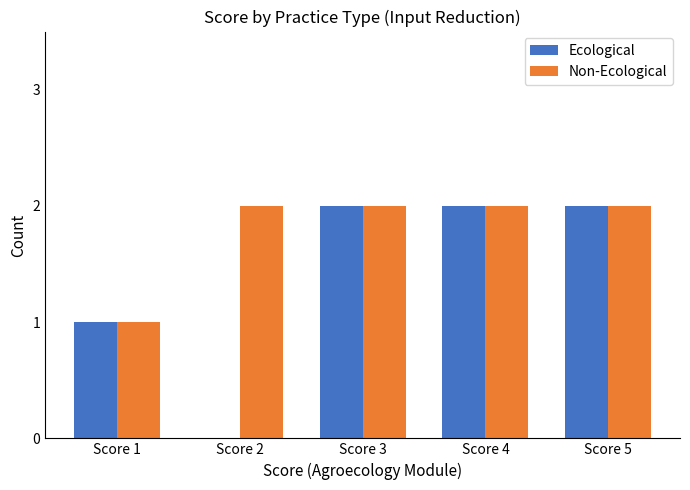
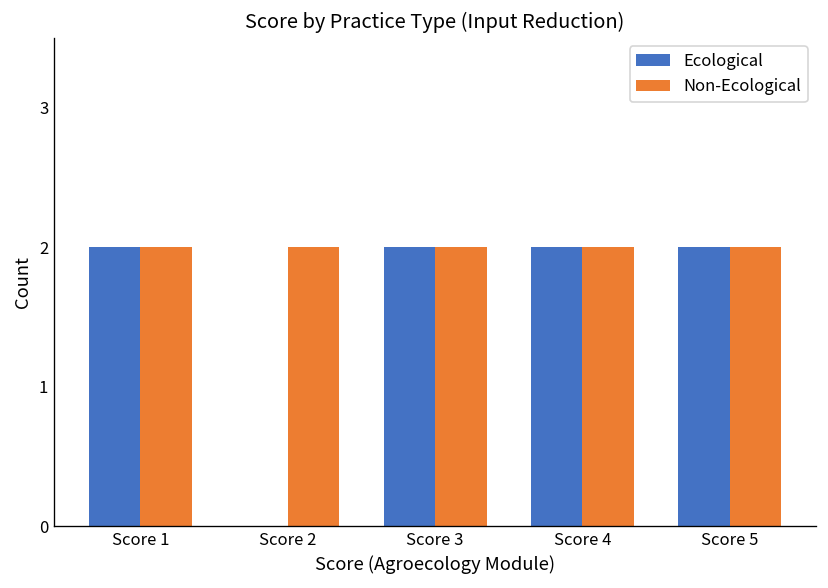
  {
    "Ecological": {
-     "Score 1": 1,
+     "Score 1": 2,
      "Score 2": 0,
      "Score 3": 2,
      "Score 4": 2,
      "Score 5": 2
    },
    "Non-Ecological": {
-     "Score 1": 1,
+     "Score 1": 2,
      "Score 2": 2,
      "Score 3": 2,
      "Score 4": 2,
      "Score 5": 2
    }
  }
